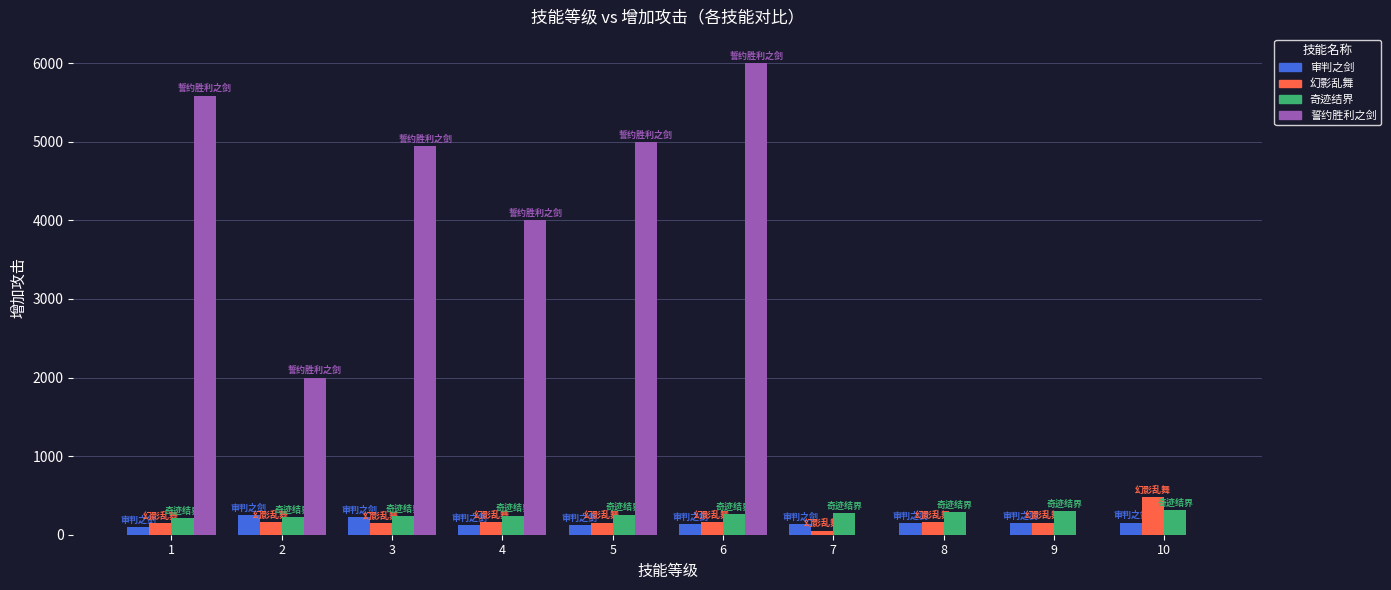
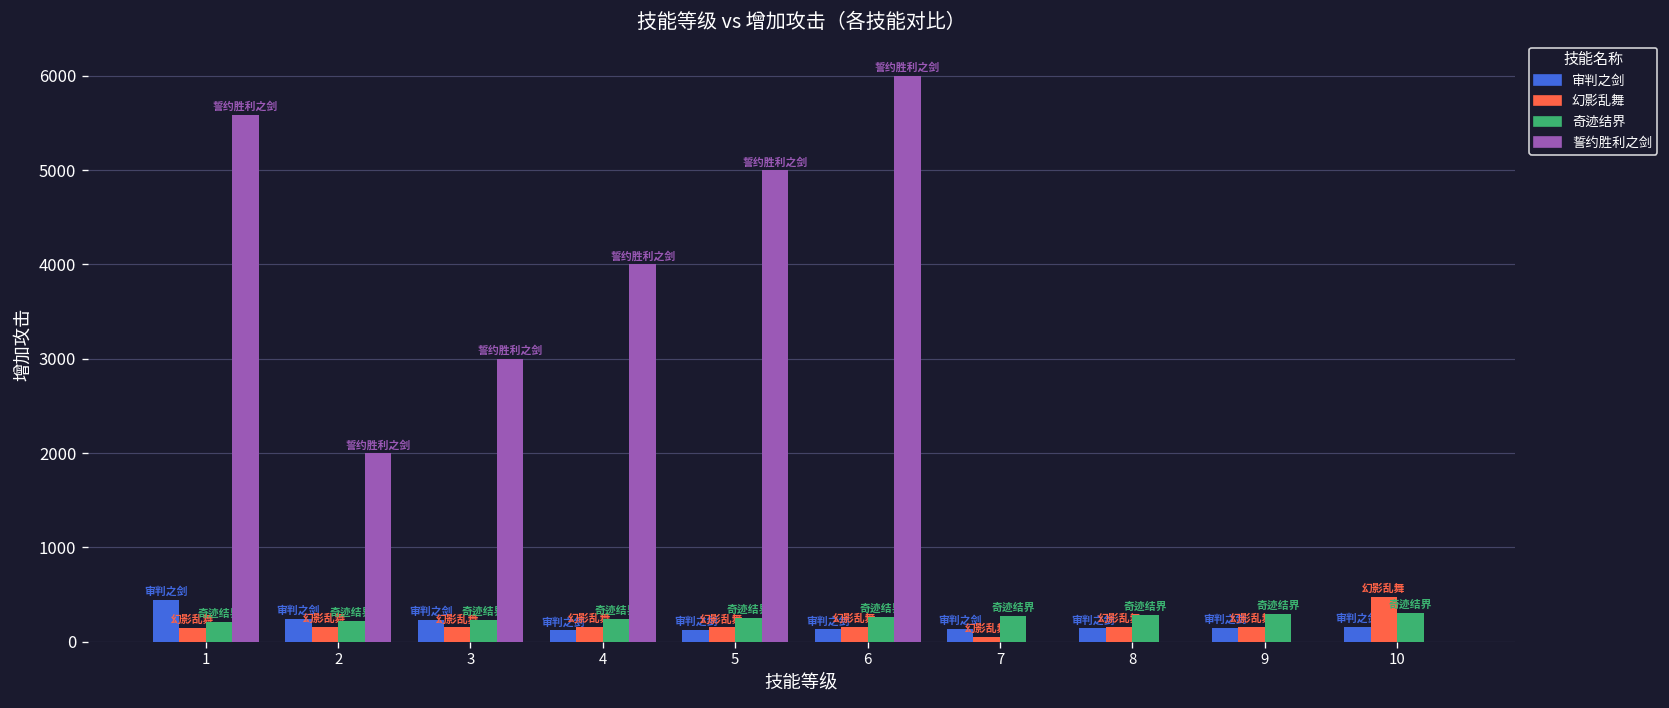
  {
    "审判之剑": {
-     "1": 100,
+     "1": 400,
      "2": 200,
      "3": 200,
      "4": 100,
      "5": 100,
      "6": 100,
      "7": 100,
      "8": 100,
      "9": 100,
      "10": 200
    },
    "幻影乱舞": {
      "1": 200,
      "2": 200,
      "3": 200,
      "4": 200,
      "5": 200,
      "6": 200,
      "7": 100,
      "8": 200,
      "9": 200,
      "10": 500
    },
    "奇迹结界": {
      "1": 200,
      "2": 200,
      "3": 200,
      "4": 200,
      "5": 300,
      "6": 300,
      "7": 300,
      "8": 300,
      "9": 300,
      "10": 300
    },
    "誓约胜利之剑": {
      "1": 5600,
      "2": 2000,
-     "3": 4900,
+     "3": 3000,
      "4": 4000,
      "5": 5000,
      "6": 6000,
      "7": 0,
      "8": 0,
      "9": 0,
      "10": 0
    }
  }
